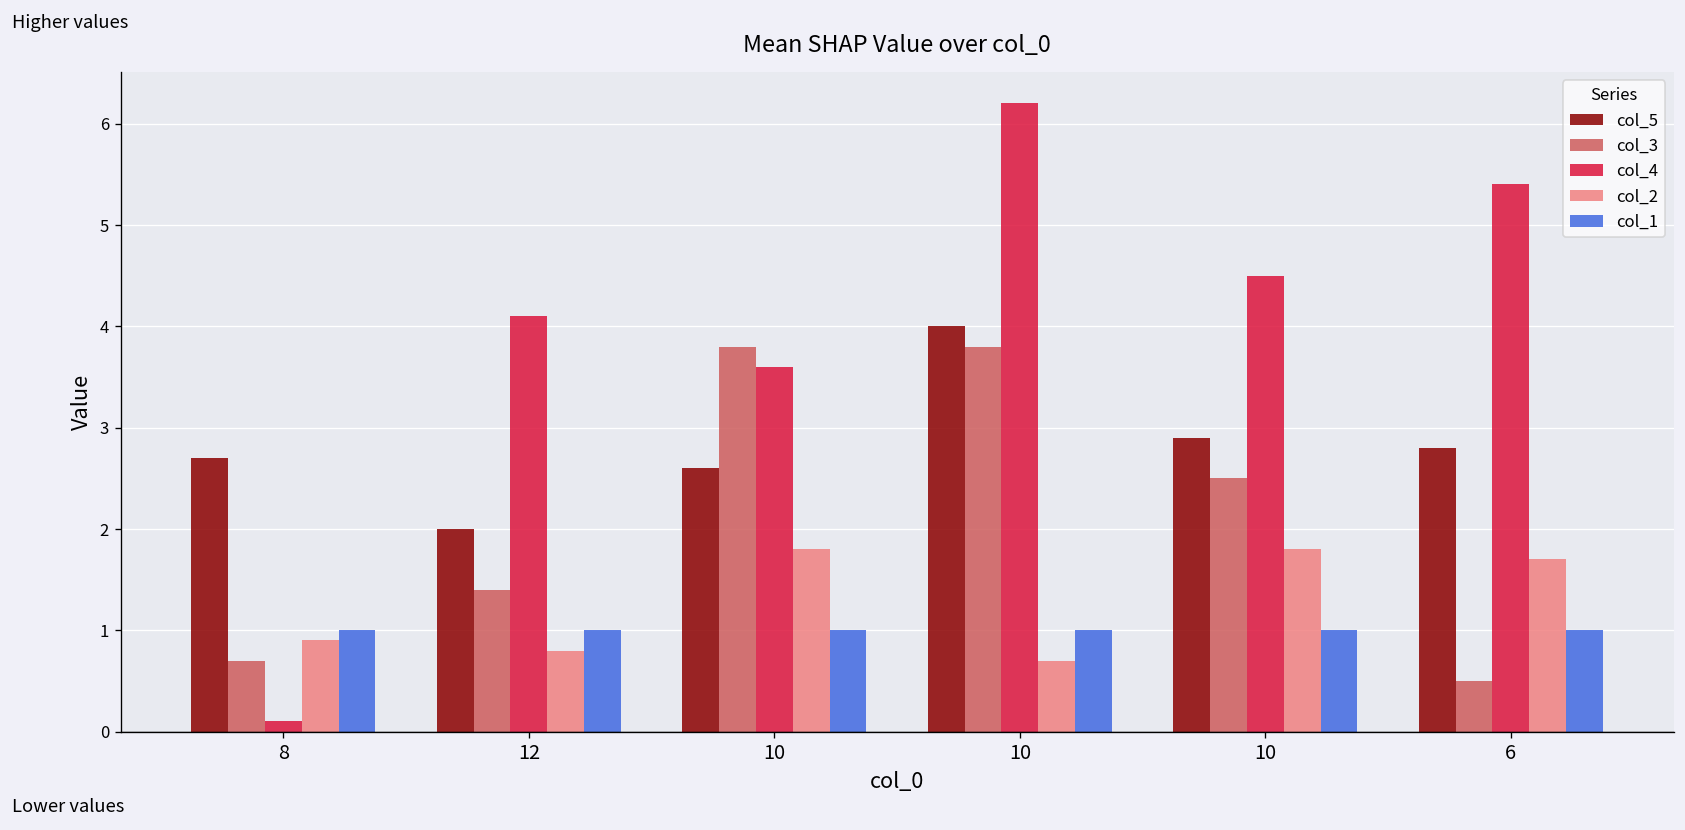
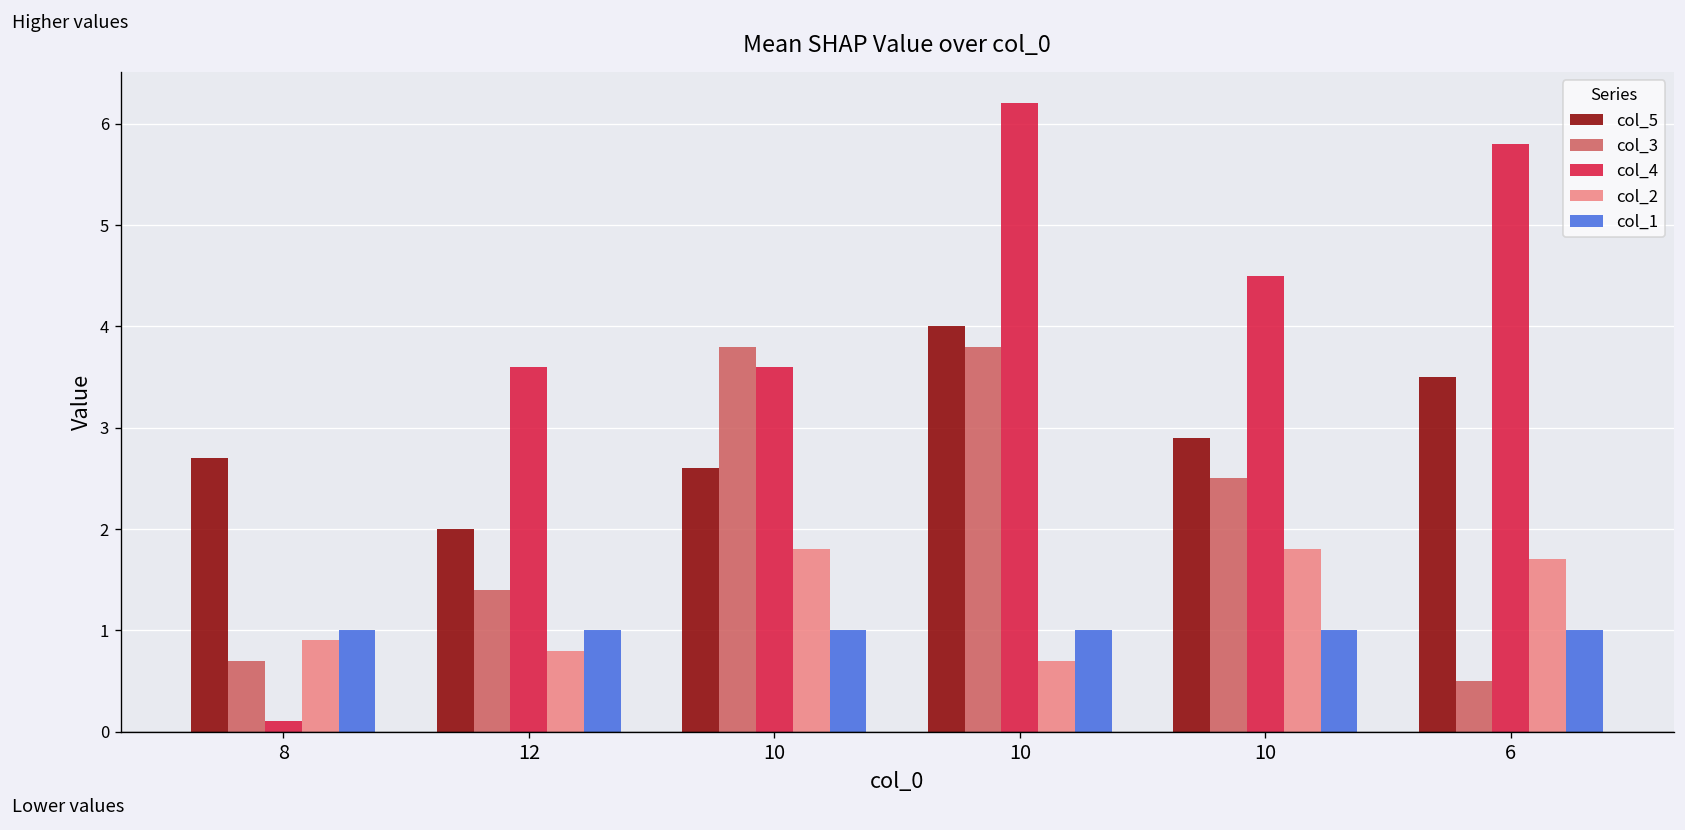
  {
    "col_5": {
      "8": 2.7,
      "12": 2.0,
-     "6": 2.8
+     "6": 3.5
    },
    "col_3": {
      "8": 0.7,
      "12": 1.4,
      "6": 0.5
    },
    "col_4": {
      "8": 0.1,
-     "12": 4.1,
-     "6": 5.4
+     "12": 3.6,
+     "6": 5.8
    },
    "col_2": {
      "8": 0.9,
      "12": 0.8,
      "6": 1.7
    },
    "col_1": {
      "8": 1.0,
      "12": 1.0,
      "6": 1.0
    }
  }
